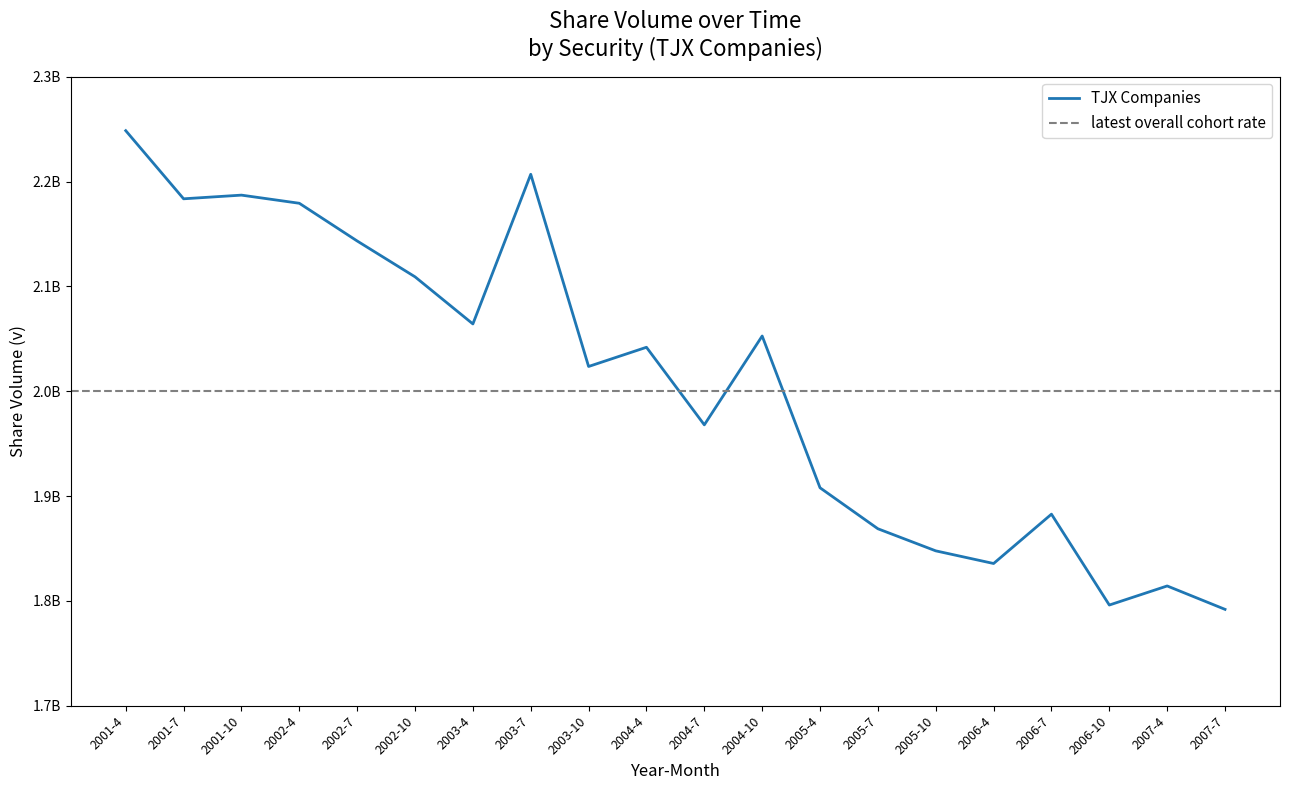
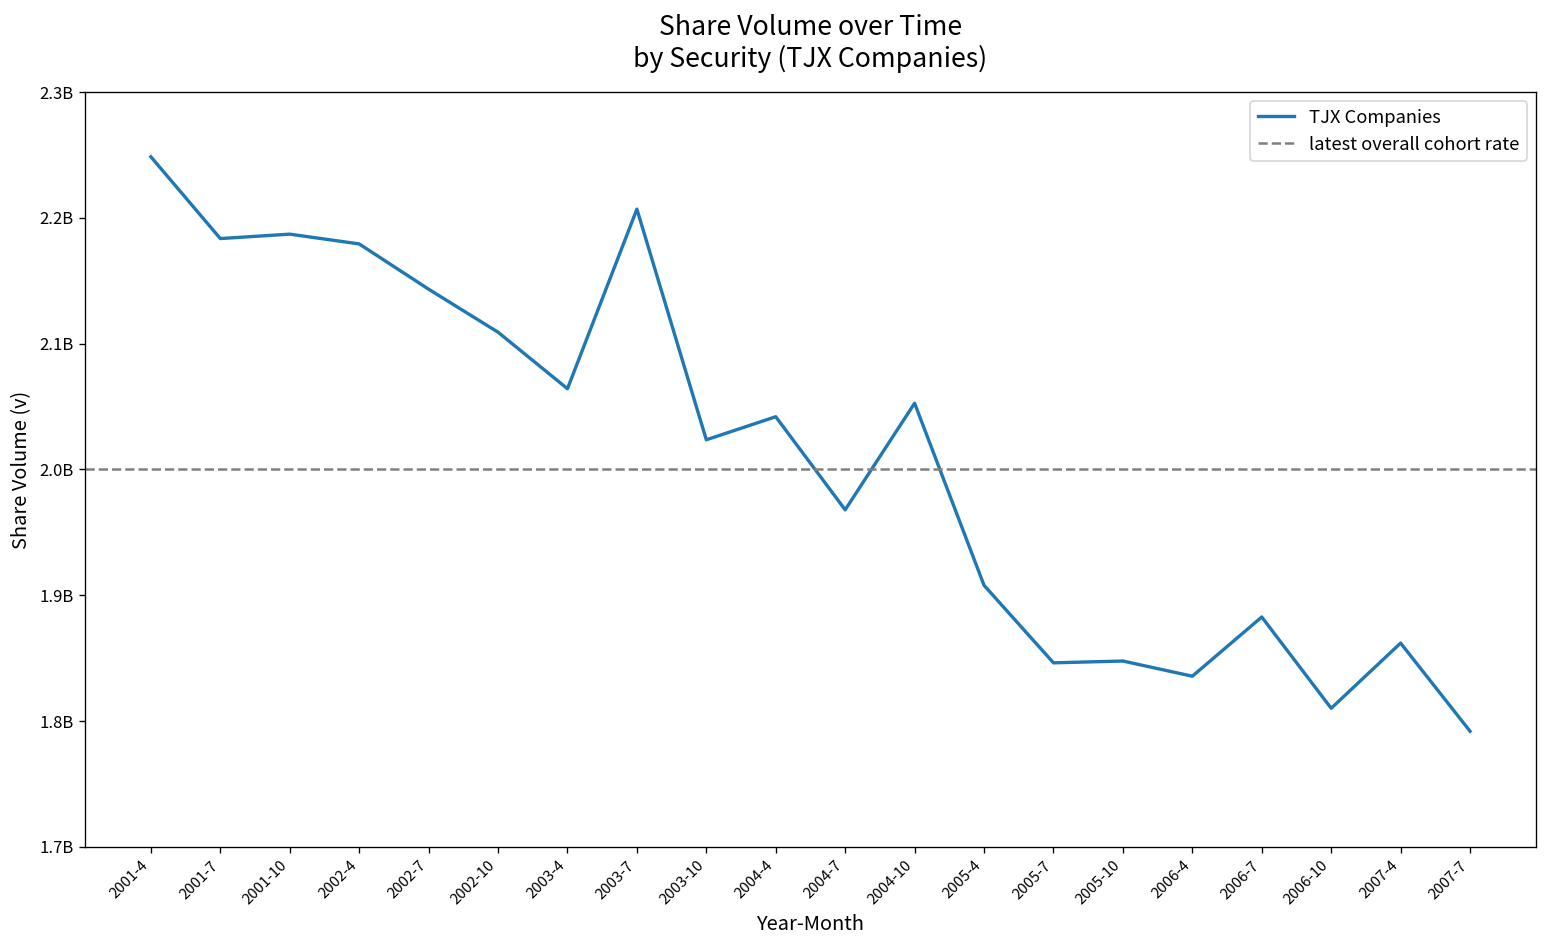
  {
    "2001-4": 2249000000,
    "2001-7": 2184000000,
    "2001-10": 2187000000,
    "2002-4": 2179000000,
    "2002-7": 2143000000,
    "2002-10": 2109000000,
    "2003-4": 2064000000,
    "2003-7": 2207000000,
    "2003-10": 2024000000,
    "2004-4": 2042000000,
    "2004-7": 1968000000,
    "2004-10": 2053000000,
    "2005-4": 1908000000,
-   "2005-7": 1869000000,
+   "2005-7": 1846000000,
    "2005-10": 1848000000,
    "2006-4": 1836000000,
    "2006-7": 1883000000,
-   "2006-10": 1796000000,
-   "2007-4": 1814000000,
+   "2006-10": 1810000000,
+   "2007-4": 1862000000,
    "2007-7": 1792000000
  }
